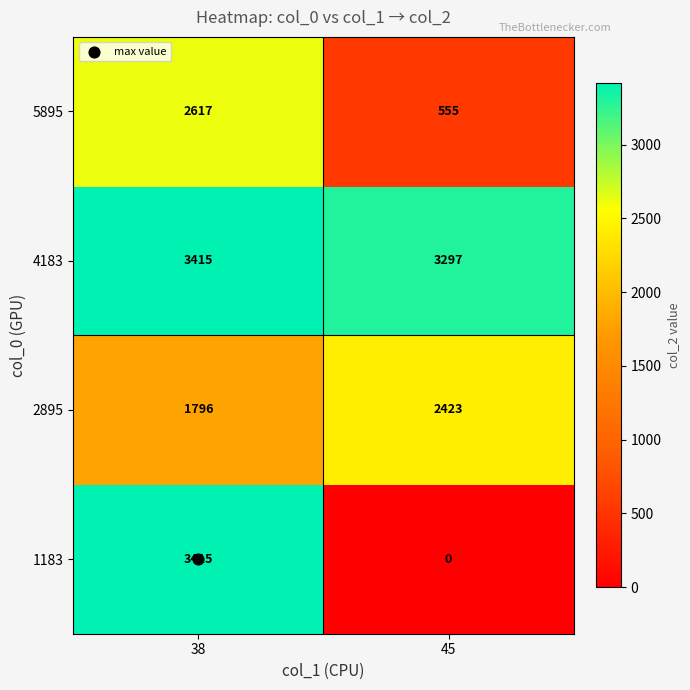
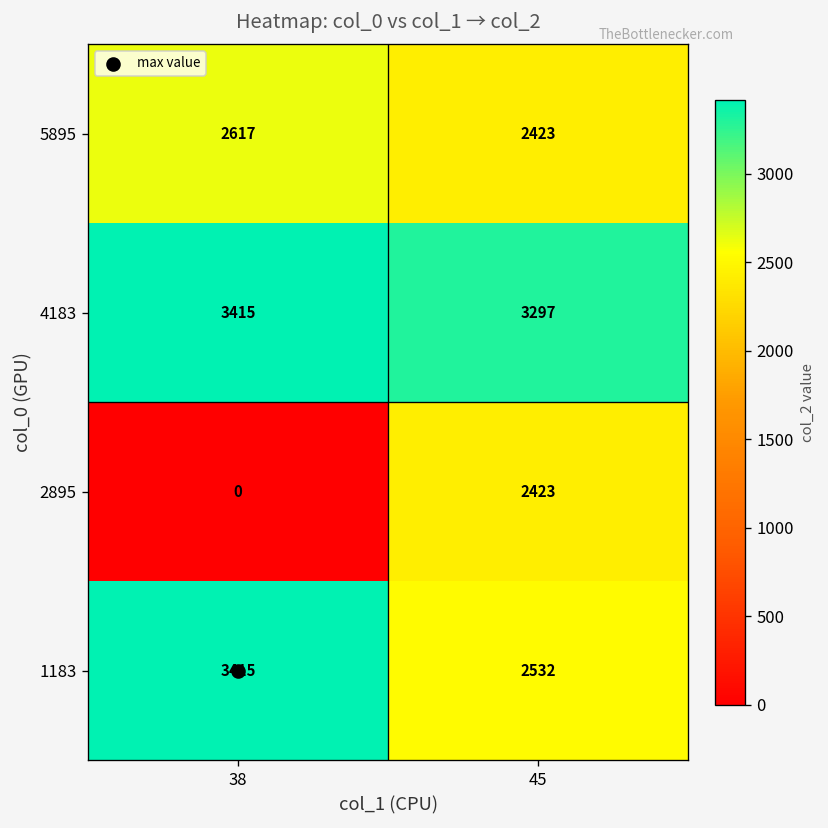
  {
    "5895": {
      "38": 2617,
-     "45": 555
+     "45": 2423
    },
    "4183": {
      "38": 3415,
      "45": 3297
    },
    "2895": {
-     "38": 1796,
+     "38": 0,
      "45": 2423
    },
    "1183": {
-     "45": 0
+     "45": 2532
    }
  }
